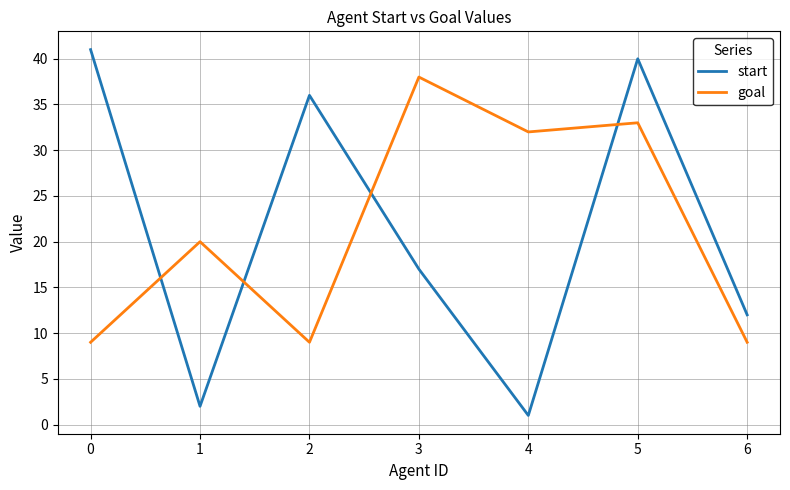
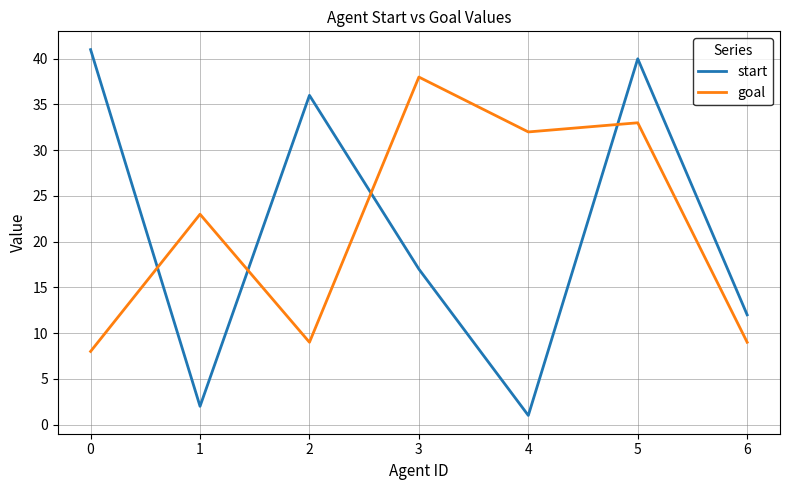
  {
    "start": {
      "0": 41,
      "1": 2,
      "2": 36,
      "3": 17,
      "4": 1,
      "5": 40,
      "6": 12
    },
    "goal": {
-     "0": 9,
-     "1": 20,
+     "0": 8,
+     "1": 23,
      "2": 9,
      "3": 38,
      "4": 32,
      "5": 33,
      "6": 9
    }
  }
